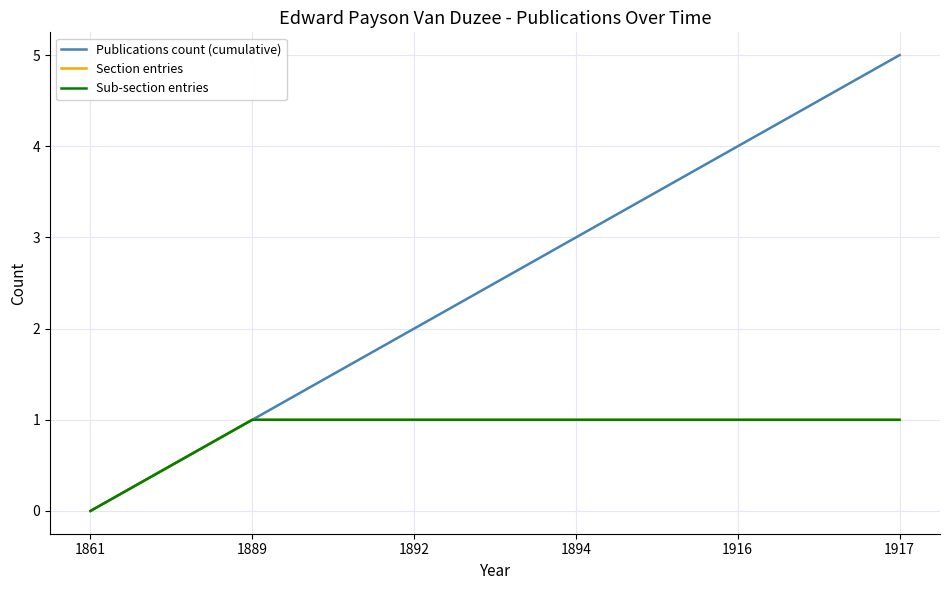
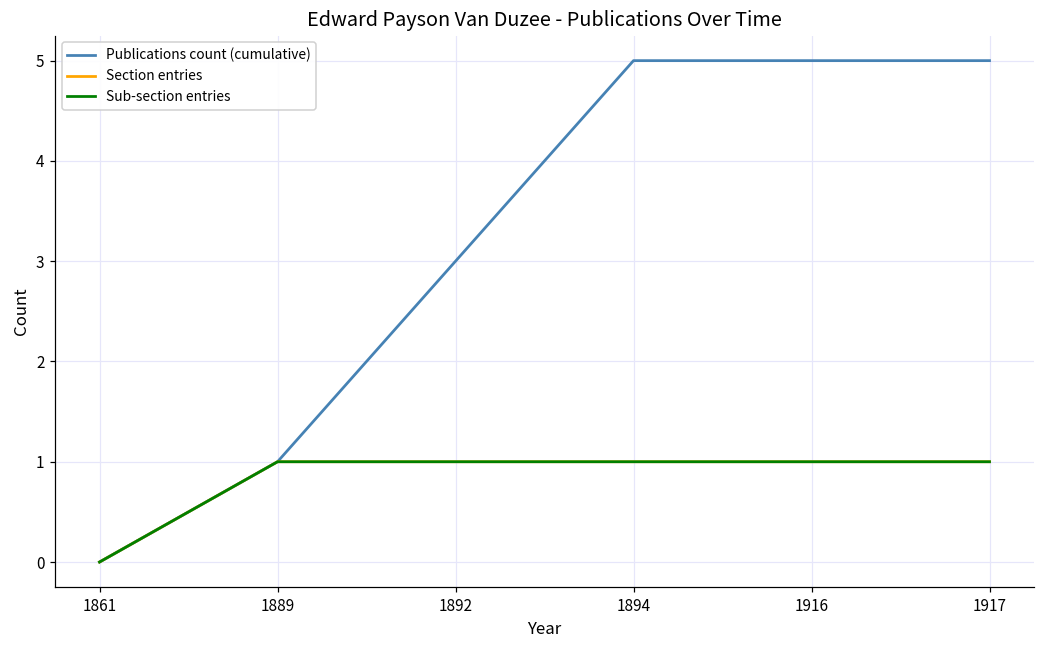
  {
    "Publications count (cumulative)": {
-     "1892": 2,
-     "1894": 3,
-     "1916": 4,
+     "1892": 3,
+     "1894": 5,
+     "1916": 5,
      "1917": 5
    },
    "Sub-section entries": {
      "1892": 1,
      "1894": 1,
      "1916": 1,
      "1917": 1
    }
  }
